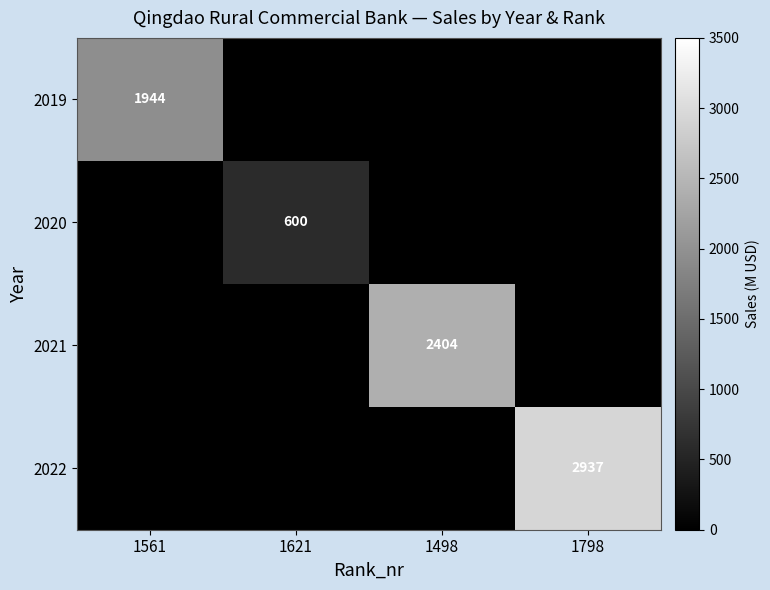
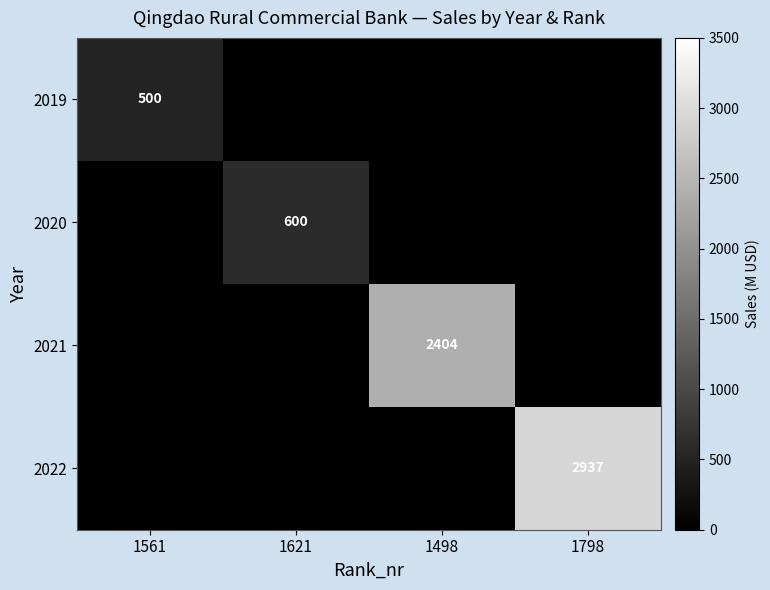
  {
    "2019": {
-     "1561": 1944
+     "1561": 500
    },
    "2020": {
      "1621": 600
    },
    "2021": {
      "1498": 2404
    }
  }
